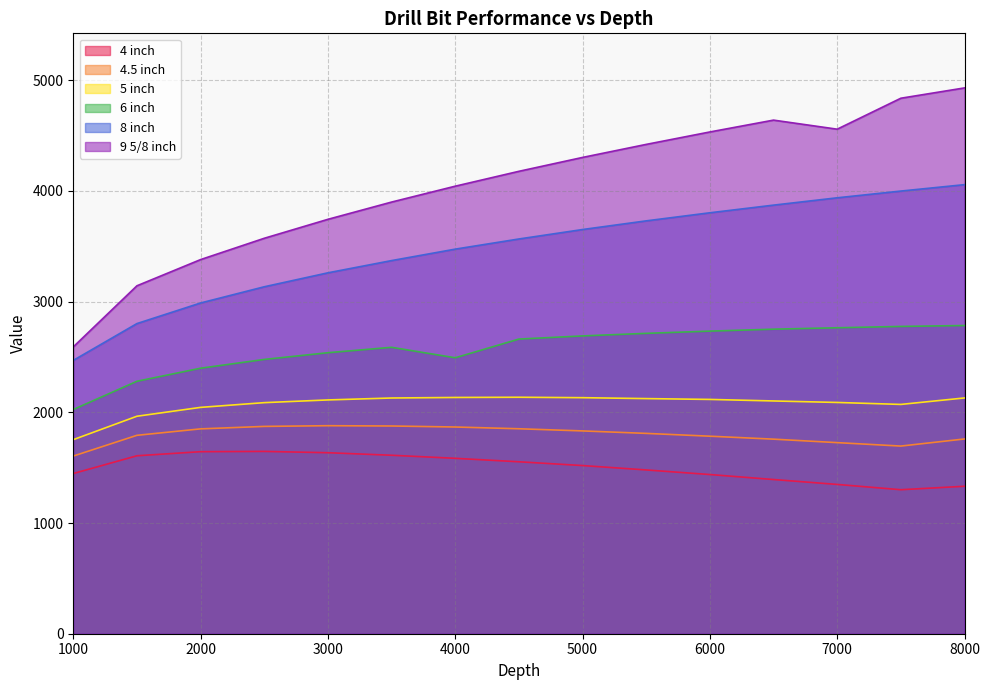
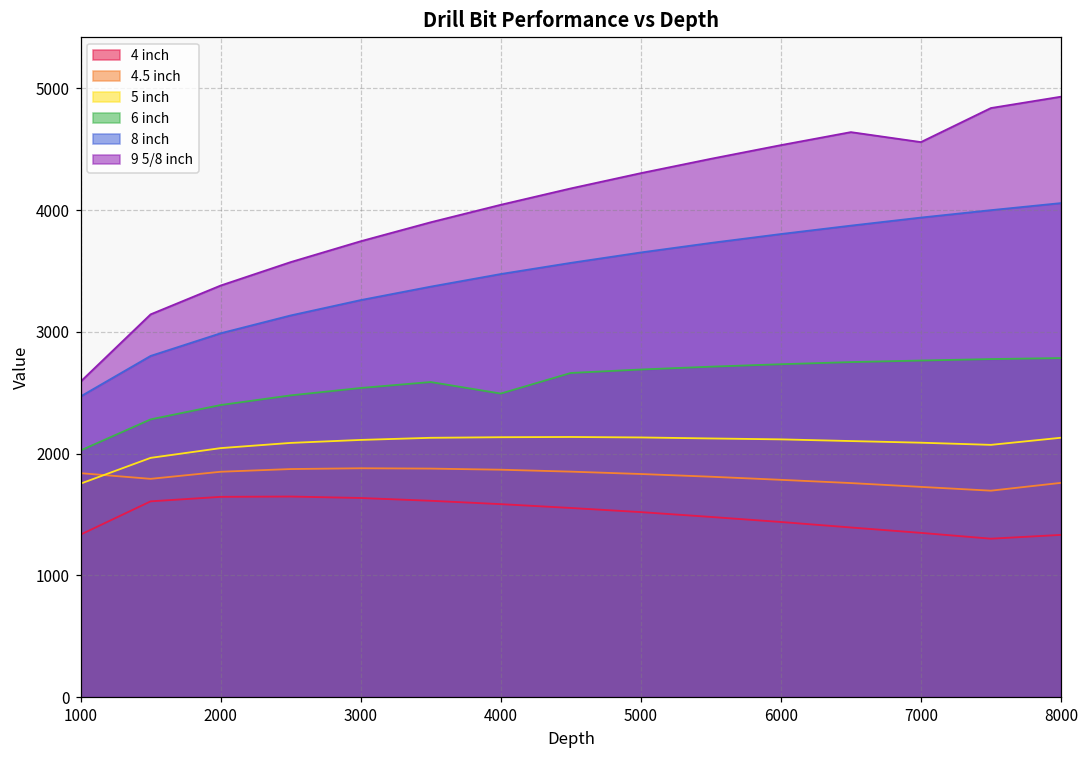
  {
    "4 inch": {
-     "1000": 1450,
+     "1000": 1330,
      "2000": 1640,
      "3000": 1640,
      "4000": 1580,
      "5000": 1520,
      "6000": 1440,
      "7000": 1350,
      "8000": 1330
    },
    "4.5 inch": {
-     "1000": 1610,
+     "1000": 1840,
      "2000": 1850,
      "3000": 1880,
      "4000": 1870,
      "5000": 1830,
      "6000": 1780,
      "7000": 1730,
      "8000": 1760
    },
    "5 inch": {
      "1000": 1750,
      "2000": 2040,
      "3000": 2110,
      "4000": 2130,
      "5000": 2130,
      "6000": 2120,
      "7000": 2090,
      "8000": 2130
    },
    "6 inch": {
      "1000": 2030,
      "2000": 2400,
      "3000": 2540,
      "4000": 2490,
      "5000": 2690,
      "6000": 2730,
      "7000": 2760,
      "8000": 2780
    },
    "8 inch": {
      "1000": 2470,
      "2000": 2990,
      "3000": 3260,
      "4000": 3470,
      "5000": 3650,
      "6000": 3800,
      "7000": 3940,
      "8000": 4060
    },
    "9 5/8 inch": {
      "1000": 2590,
      "2000": 3380,
      "3000": 3740,
      "4000": 4040,
      "5000": 4300,
      "6000": 4530,
      "7000": 4560,
      "8000": 4930
    }
  }
